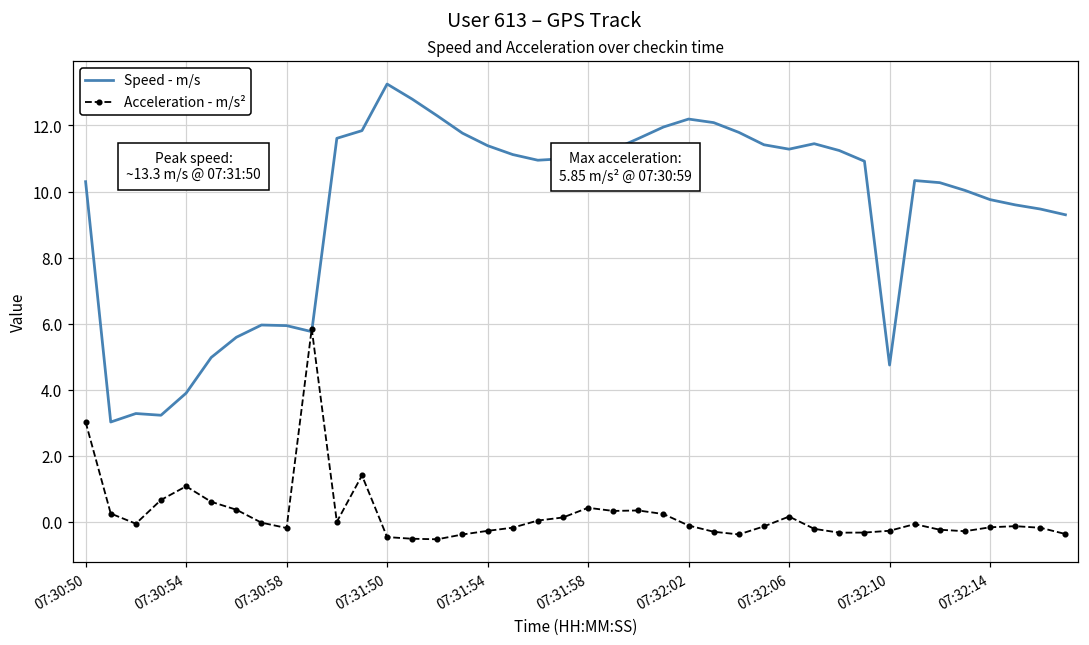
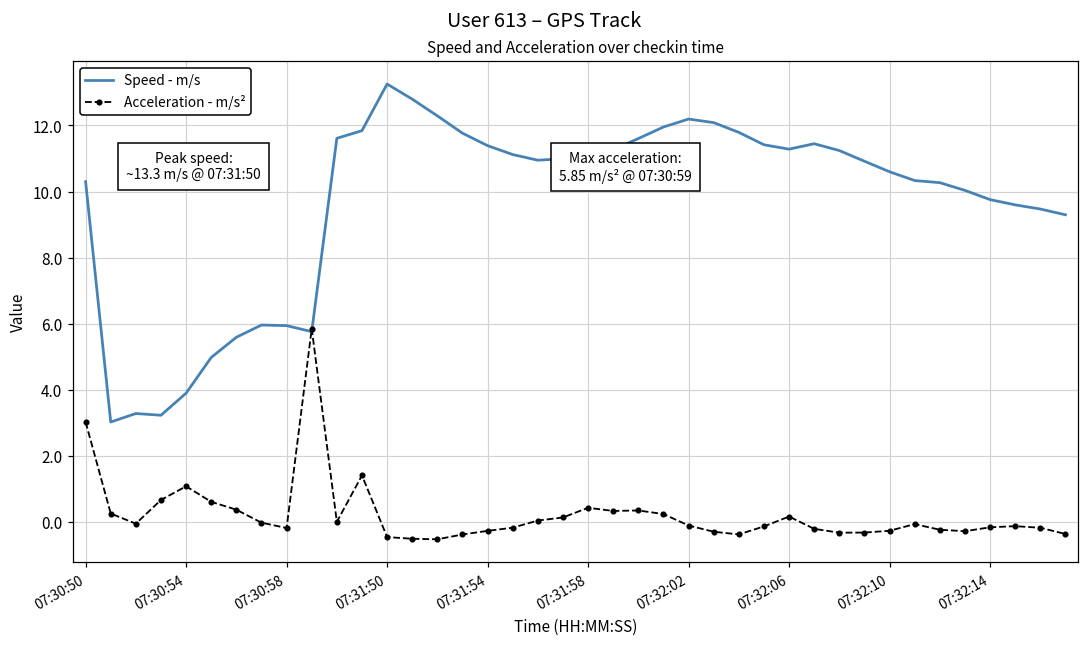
  {
    "Speed - m/s": {
      "07:30:50": 10.3,
      "07:30:54": 3.9,
      "07:30:58": 5.9,
      "07:31:50": 13.3,
      "07:31:54": 11.4,
      "07:32:02": 12.2,
      "07:32:06": 11.3,
-     "07:32:10": 4.8,
+     "07:32:10": 10.6,
      "07:32:14": 9.8
    },
    "Acceleration - m/s²": {
      "07:30:50": 3.0,
      "07:30:54": 1.1,
      "07:30:58": -0.2,
      "07:31:50": -0.5,
      "07:31:54": -0.3,
      "07:31:58": 0.4,
      "07:32:02": -0.1,
      "07:32:06": 0.2,
      "07:32:10": -0.3,
      "07:32:14": -0.2
    }
  }
